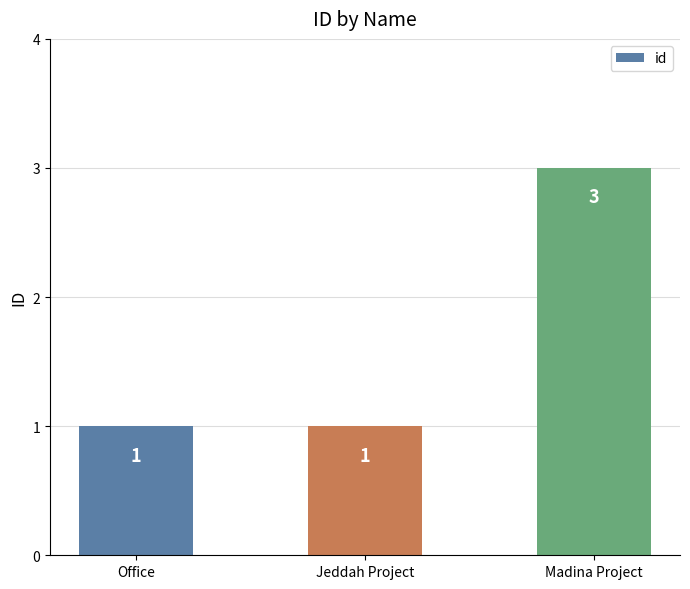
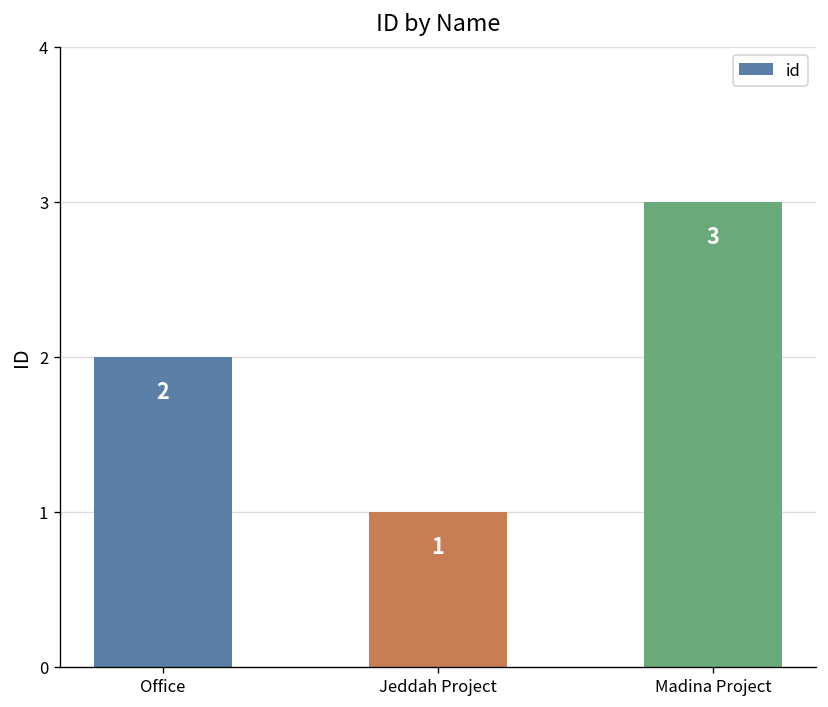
  {
-   "Office": 1,
+   "Office": 2,
    "Jeddah Project": 1,
    "Madina Project": 3
  }
